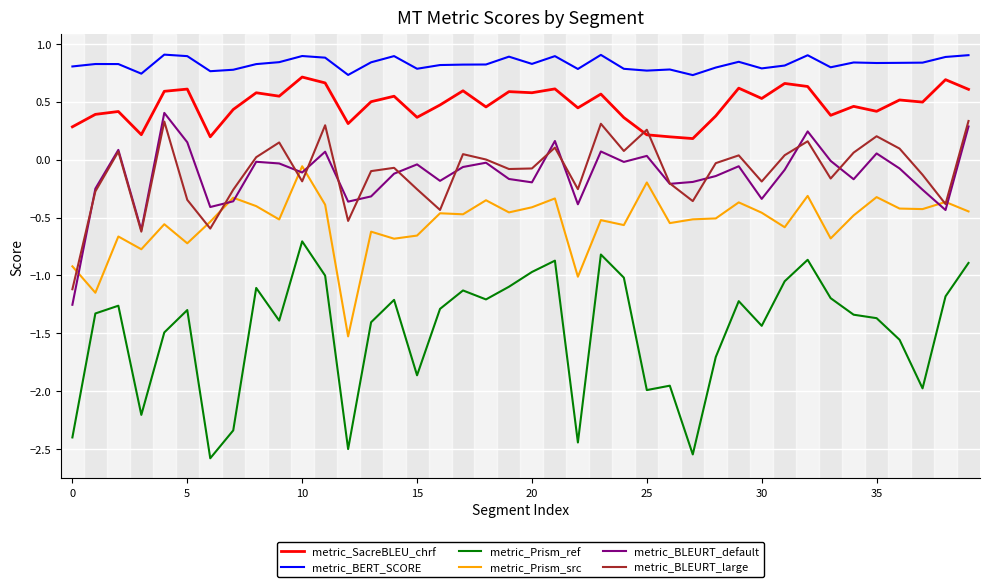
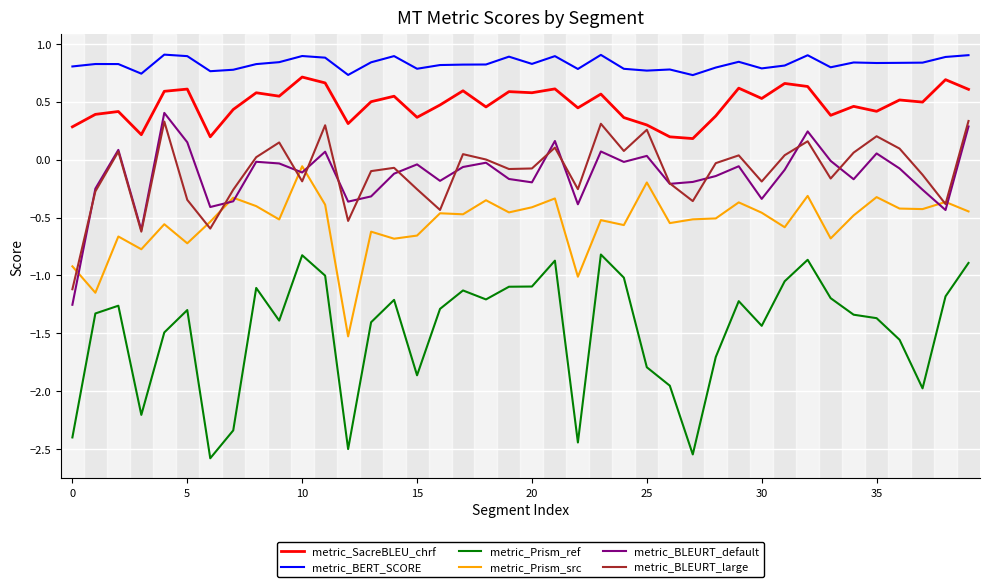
  {
    "metric_SacreBLEU_chrf": {
      "0": 0.28,
      "5": 0.61,
      "10": 0.71,
      "15": 0.37,
      "20": 0.58,
-     "25": 0.21,
+     "25": 0.30,
      "30": 0.53,
      "35": 0.42
    },
    "metric_BERT_SCORE": {
      "0": 0.81,
      "5": 0.90,
      "10": 0.90,
      "15": 0.79,
      "20": 0.83,
      "25": 0.77,
      "30": 0.79,
      "35": 0.84
    },
    "metric_Prism_ref": {
      "0": -2.40,
      "5": -1.30,
-     "10": -0.71,
+     "10": -0.83,
      "15": -1.86,
-     "20": -0.97,
-     "25": -1.99,
+     "20": -1.10,
+     "25": -1.79,
      "30": -1.44,
      "35": -1.37
    },
    "metric_Prism_src": {
      "0": -0.92,
      "5": -0.72,
      "10": -0.06,
      "15": -0.66,
      "20": -0.41,
      "25": -0.20,
      "30": -0.46,
      "35": -0.32
    },
    "metric_BLEURT_default": {
      "0": -1.25,
      "5": 0.15,
      "10": -0.11,
      "15": -0.04,
      "20": -0.20,
      "25": 0.03,
      "30": -0.34,
      "35": 0.05
    },
    "metric_BLEURT_large": {
      "0": -1.12,
      "5": -0.35,
      "10": -0.19,
      "15": -0.26,
      "20": -0.08,
      "25": 0.26,
      "30": -0.19,
      "35": 0.20
    }
  }
